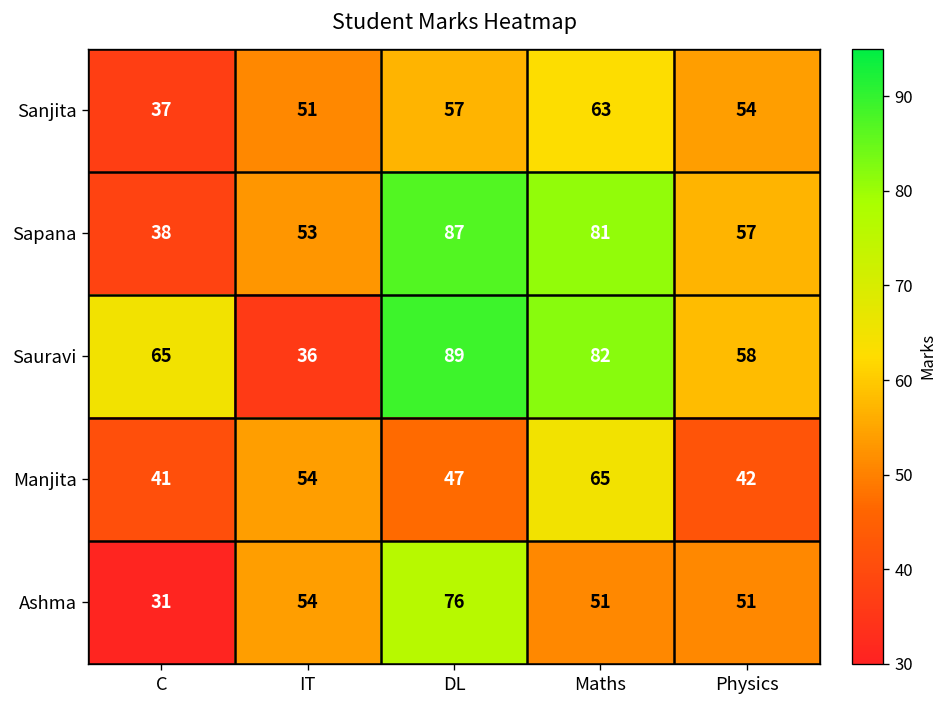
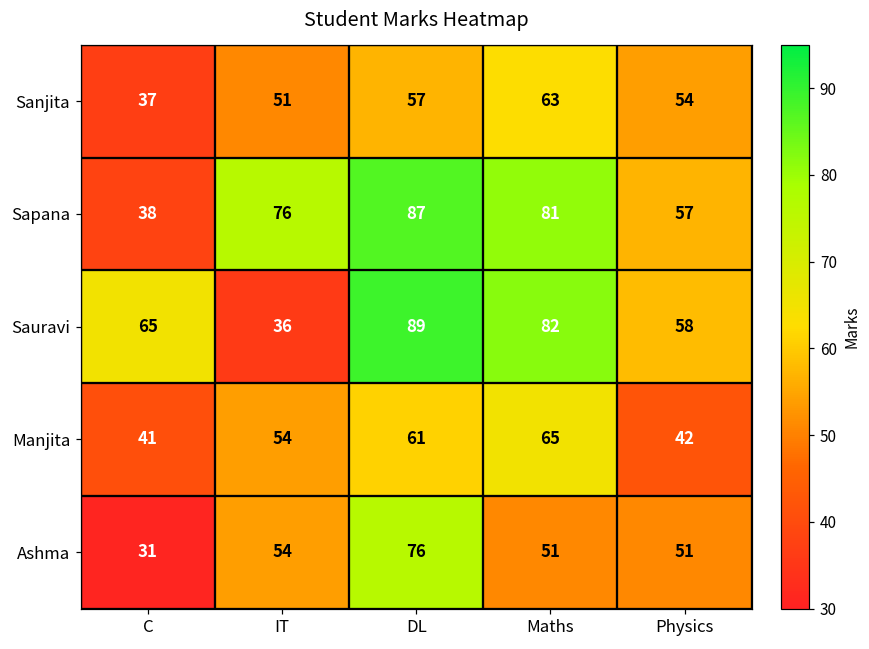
  {
    "Sanjita": {
      "C": 37,
      "IT": 51,
      "DL": 57,
      "Maths": 63,
      "Physics": 54
    },
    "Sapana": {
      "C": 38,
-     "IT": 53,
+     "IT": 76,
      "DL": 87,
      "Maths": 81,
      "Physics": 57
    },
    "Sauravi": {
      "C": 65,
      "IT": 36,
      "DL": 89,
      "Maths": 82,
      "Physics": 58
    },
    "Manjita": {
      "C": 41,
      "IT": 54,
-     "DL": 47,
+     "DL": 61,
      "Maths": 65,
      "Physics": 42
    },
    "Ashma": {
      "C": 31,
      "IT": 54,
      "DL": 76,
      "Maths": 51,
      "Physics": 51
    }
  }
